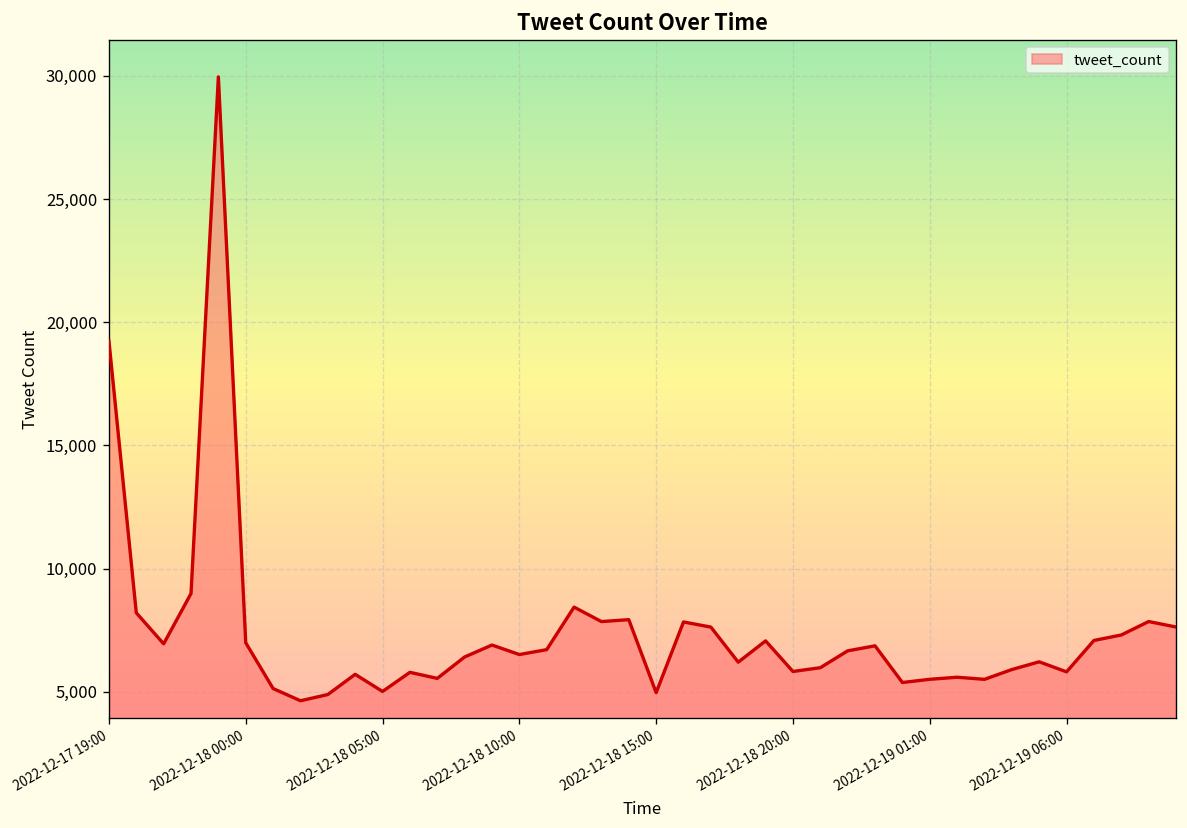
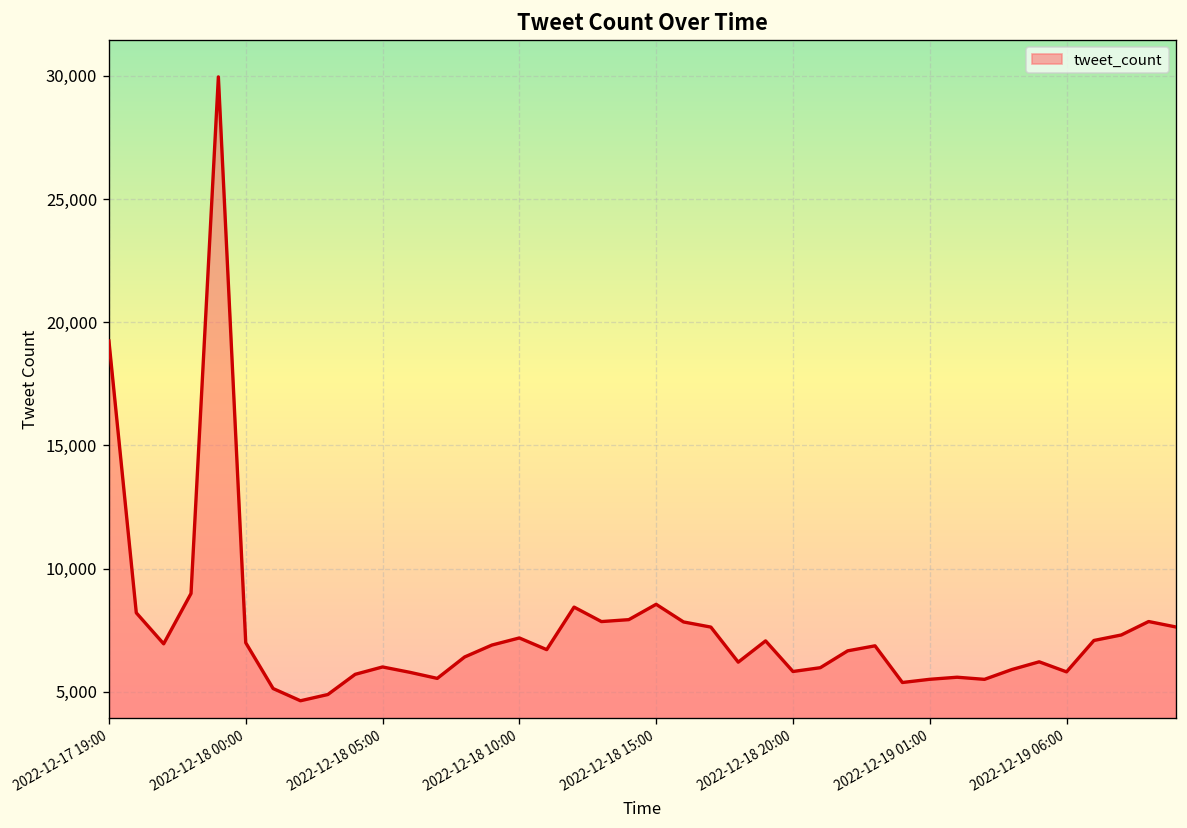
  {
    "2022-12-17 19:00": "19,200",
    "2022-12-18 00:00": "7,000",
-   "2022-12-18 05:00": "5,000",
-   "2022-12-18 10:00": "6,500",
-   "2022-12-18 15:00": "5,000",
+   "2022-12-18 05:00": "6,000",
+   "2022-12-18 10:00": "7,200",
+   "2022-12-18 15:00": "8,600",
    "2022-12-18 20:00": "5,800",
    "2022-12-19 01:00": "5,500",
    "2022-12-19 06:00": "5,800"
  }
